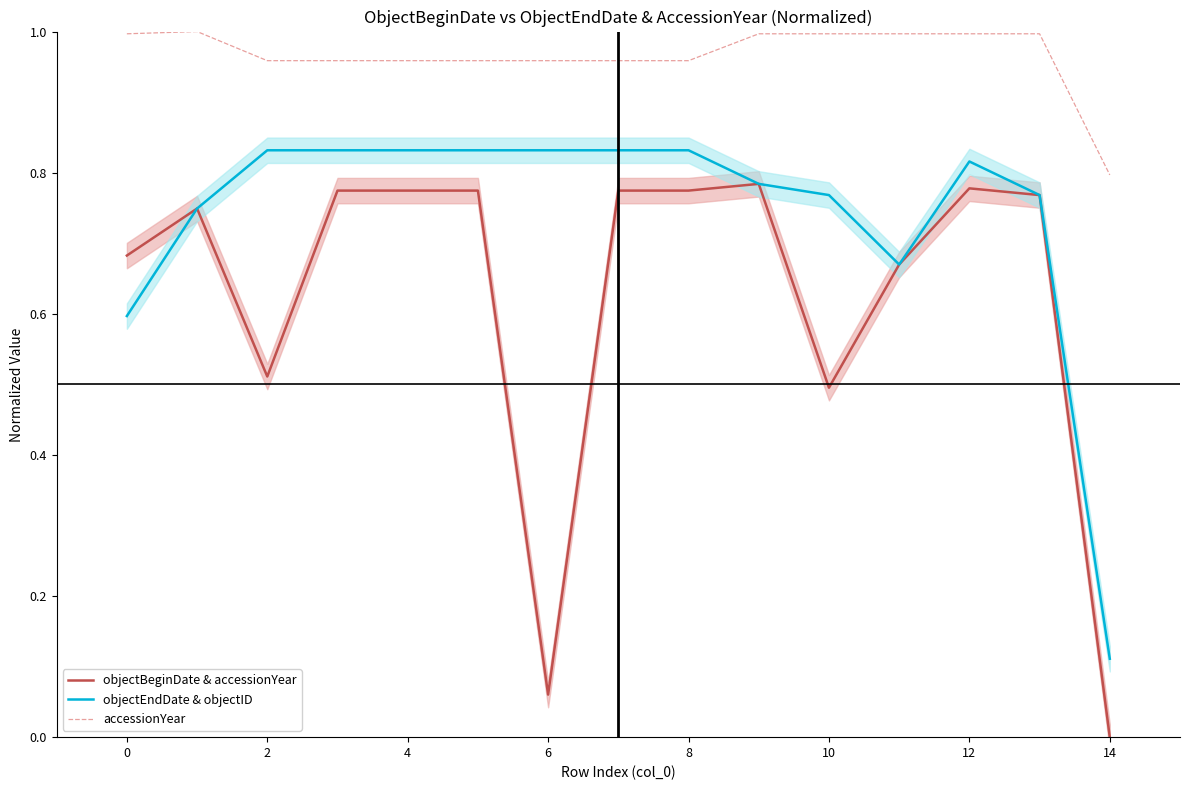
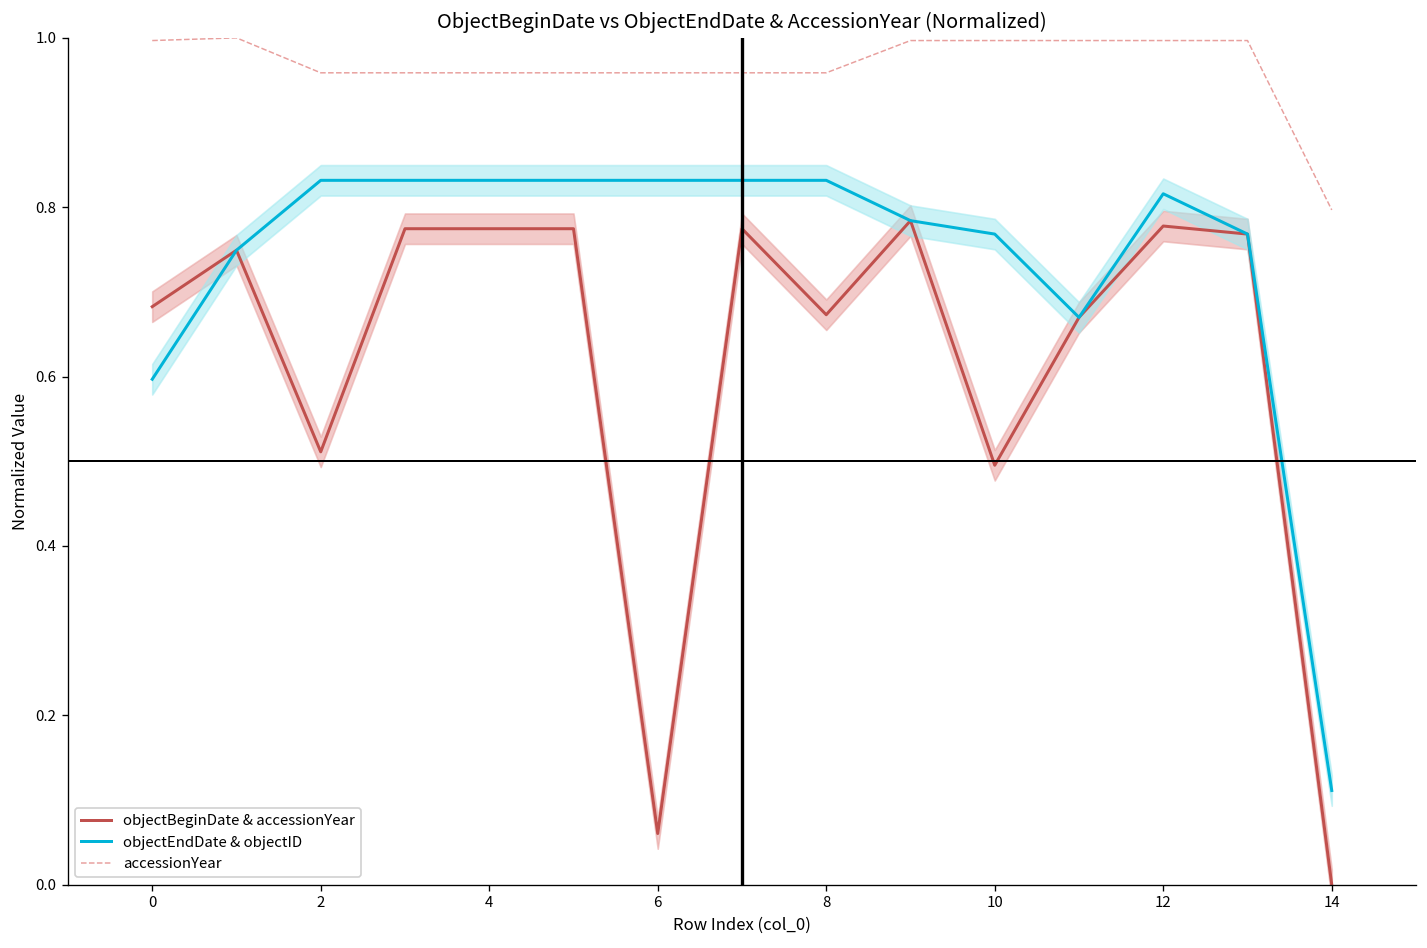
  {
    "objectBeginDate & accessionYear": {
      "0": 0.68,
      "2": 0.51,
      "4": 0.77,
      "6": 0.06,
-     "8": 0.77,
+     "8": 0.67,
      "10": 0.50,
      "12": 0.78,
      "14": 0.00
    },
    "objectEndDate & objectID": {
      "0": 0.60,
      "2": 0.83,
      "4": 0.83,
      "6": 0.83,
      "8": 0.83,
      "10": 0.77,
      "12": 0.82,
      "14": 0.11
    }
  }
